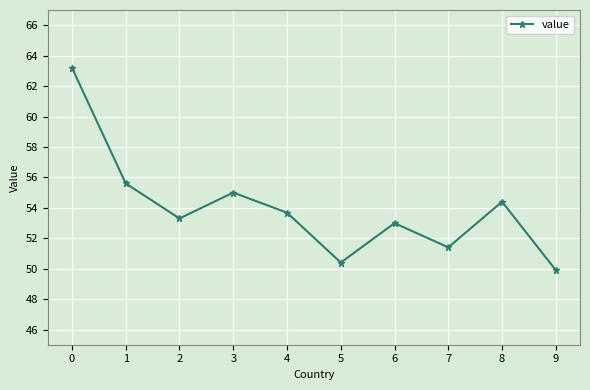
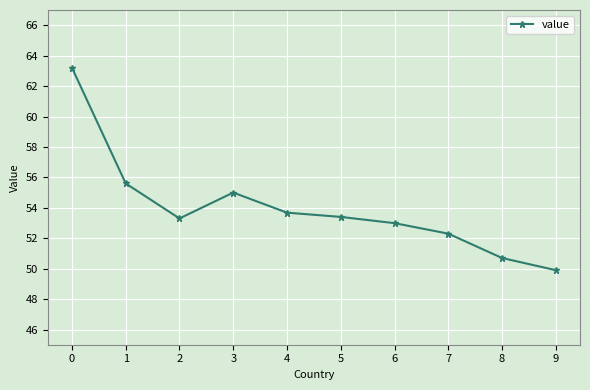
  {
    "0": 63.2,
    "1": 55.6,
    "2": 53.3,
    "3": 55.0,
    "4": 53.7,
-   "5": 50.4,
+   "5": 53.4,
    "6": 53.0,
-   "7": 51.4,
-   "8": 54.4,
+   "7": 52.3,
+   "8": 50.7,
    "9": 49.9
  }
